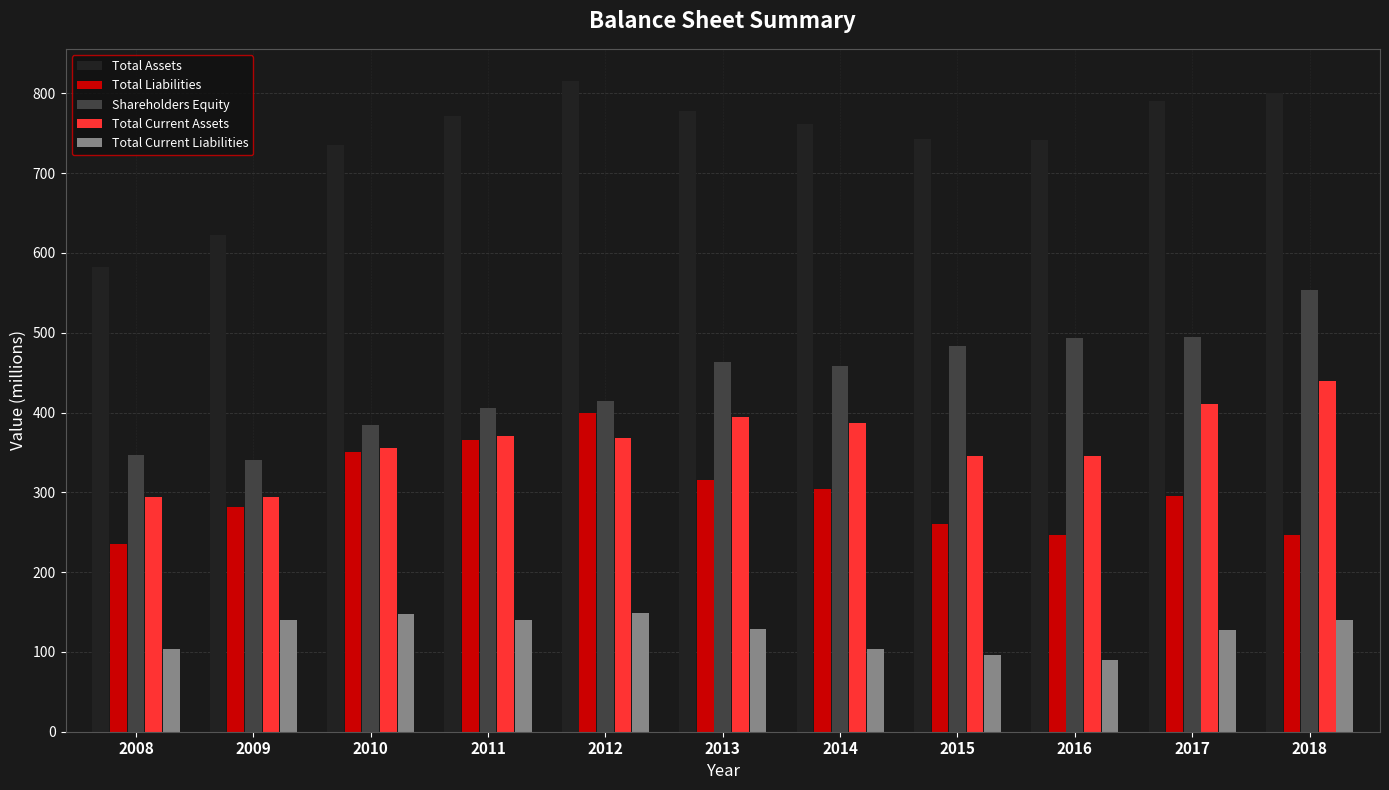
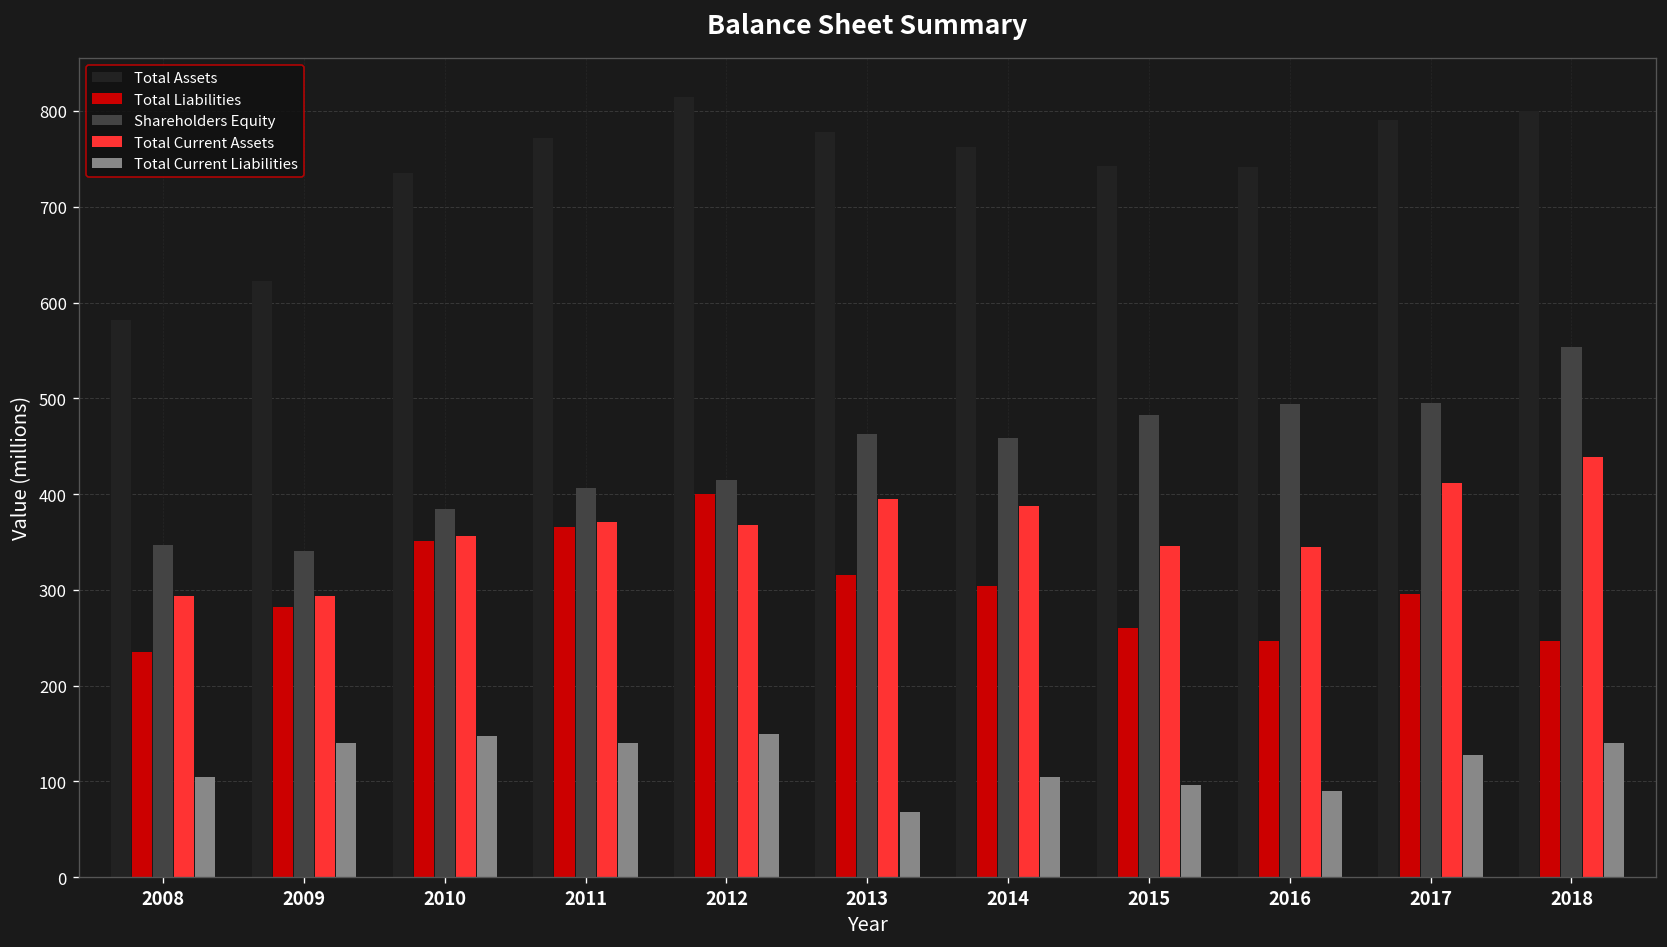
  {
    "Total Liabilities": {
      "2008": 240,
      "2009": 280,
      "2010": 350,
      "2011": 370,
      "2012": 400,
      "2013": 320,
      "2014": 300,
      "2015": 260,
      "2016": 250,
      "2017": 300,
      "2018": 250
    },
    "Total Current Assets": {
      "2008": 290,
      "2009": 290,
      "2010": 360,
      "2011": 370,
      "2012": 370,
      "2013": 400,
      "2014": 390,
      "2015": 350,
      "2016": 350,
      "2017": 410,
      "2018": 440
    },
    "Total Current Liabilities": {
      "2008": 100,
      "2009": 140,
      "2010": 150,
      "2011": 140,
      "2012": 150,
-     "2013": 130,
+     "2013": 70,
      "2014": 100,
      "2015": 100,
      "2016": 90,
      "2017": 130,
      "2018": 140
    }
  }
